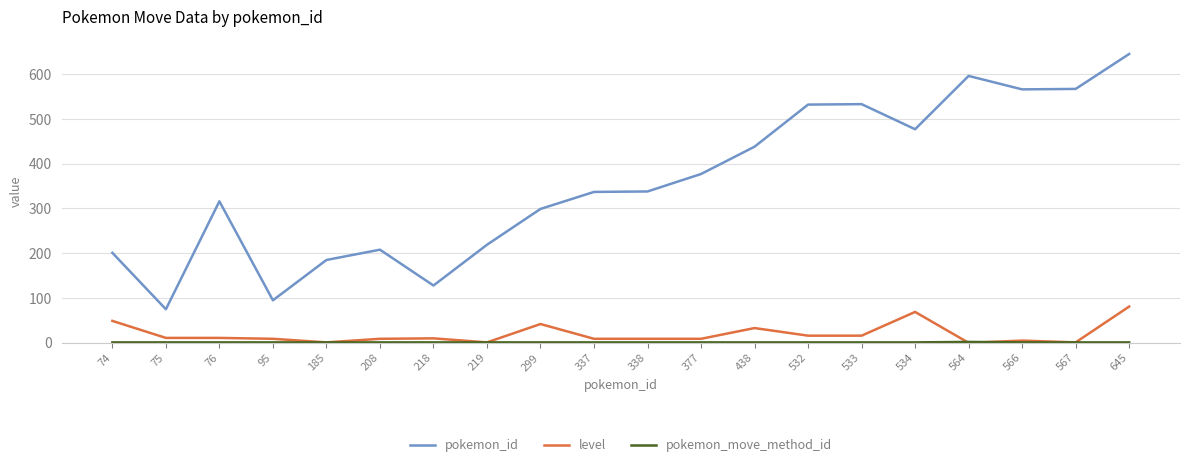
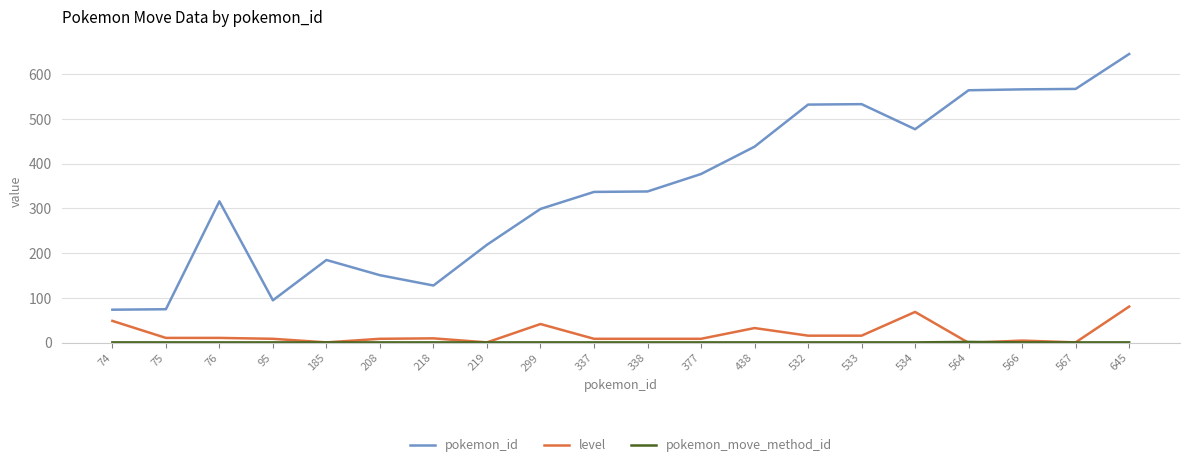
  {
    "pokemon_id": {
-     "74": 200,
+     "74": 70,
      "75": 80,
      "76": 320,
      "95": 100,
      "185": 190,
-     "208": 210,
+     "208": 150,
      "218": 130,
      "219": 220,
      "299": 300,
      "337": 340,
      "338": 340,
      "377": 380,
      "438": 440,
      "532": 530,
      "533": 530,
      "534": 480,
-     "564": 600,
+     "564": 560,
      "566": 570,
      "567": 570,
      "645": 650
    },
    "level": {
      "74": 50,
      "75": 10,
      "76": 10,
      "95": 10,
      "208": 10,
      "218": 10,
      "299": 40,
      "337": 10,
      "338": 10,
      "377": 10,
      "438": 30,
      "532": 20,
      "533": 20,
      "534": 70,
      "645": 80
    },
    "pokemon_move_method_id": {
      "74": 0,
      "75": 0,
      "76": 0,
      "95": 0,
      "208": 0,
      "218": 0,
      "299": 0,
      "337": 0,
      "338": 0,
      "377": 0,
      "438": 0,
      "532": 0,
      "533": 0,
      "534": 0,
      "645": 0
    }
  }
